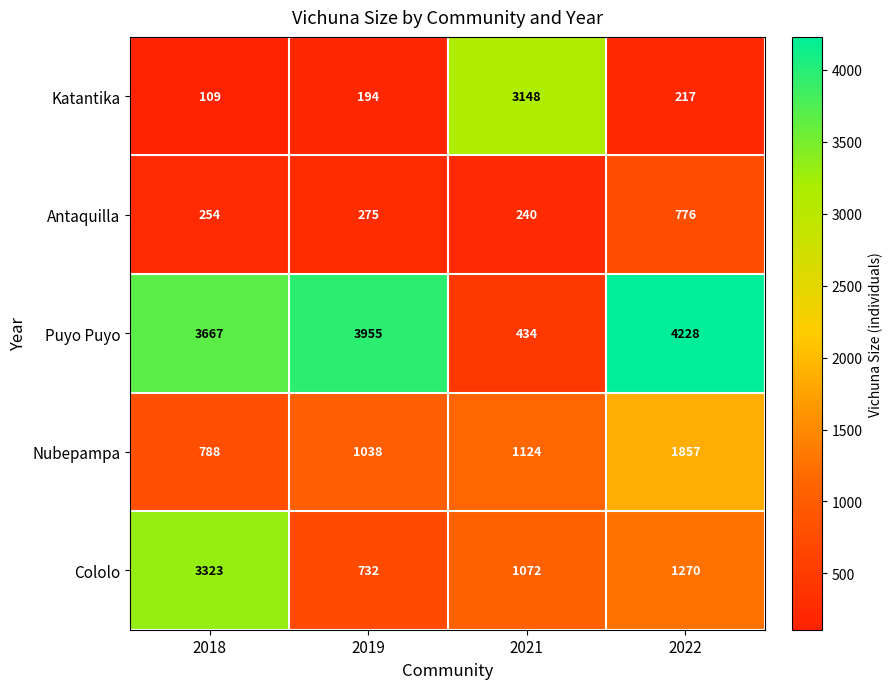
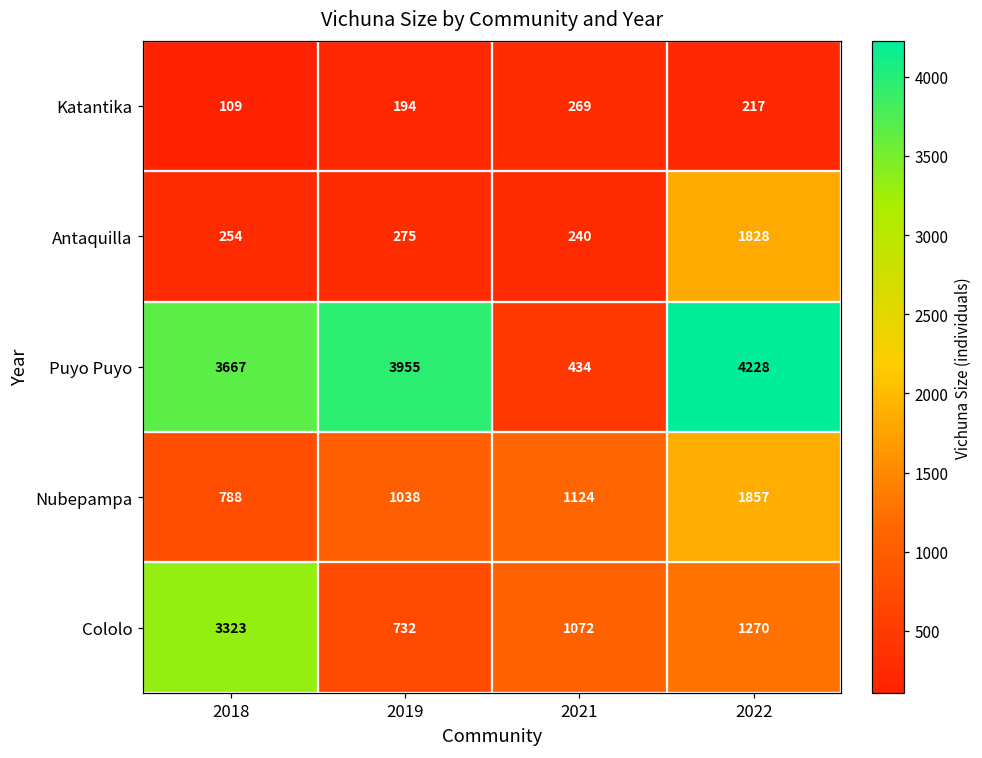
  {
    "Katantika": {
      "2018": 109,
      "2019": 194,
-     "2021": 3148,
+     "2021": 269,
      "2022": 217
    },
    "Antaquilla": {
      "2018": 254,
      "2019": 275,
      "2021": 240,
-     "2022": 776
+     "2022": 1828
    },
    "Puyo Puyo": {
      "2018": 3667,
      "2019": 3955,
      "2021": 434,
      "2022": 4228
    },
    "Nubepampa": {
      "2018": 788,
      "2019": 1038,
      "2021": 1124,
      "2022": 1857
    },
    "Cololo": {
      "2018": 3323,
      "2019": 732,
      "2021": 1072,
      "2022": 1270
    }
  }
